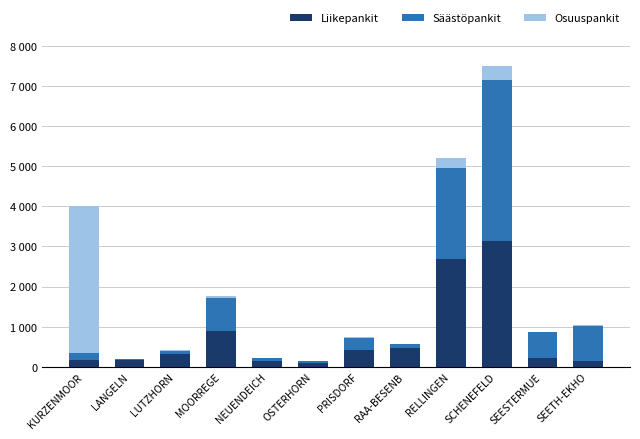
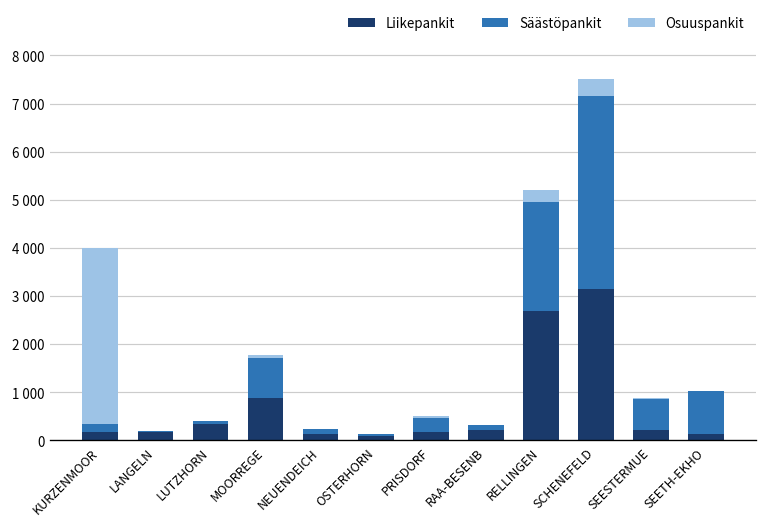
  {
    "Liikepankit": {
      "KURZENMOOR": 200,
      "LANGELN": 200,
      "LUTZHORN": 300,
      "MOORREGE": 900,
      "NEUENDEICH": 100,
      "OSTERHORN": 100,
-     "PRISDORF": 400,
-     "RAA-BESENB": 500,
+     "PRISDORF": 200,
+     "RAA-BESENB": 200,
      "RELLINGEN": 2700,
      "SCHENEFELD": 3100,
      "SEESTERMUE": 200,
      "SEETH-EKHO": 100
    },
    "Säästöpankit": {
      "KURZENMOOR": 200,
      "LUTZHORN": 100,
      "MOORREGE": 800,
      "NEUENDEICH": 100,
      "PRISDORF": 300,
      "RAA-BESENB": 100,
      "RELLINGEN": 2300,
      "SCHENEFELD": 4000,
      "SEESTERMUE": 600,
      "SEETH-EKHO": 900
    },
    "Osuuspankit": {
      "KURZENMOOR": 3700,
      "RELLINGEN": 300,
      "SCHENEFELD": 400
    }
  }
